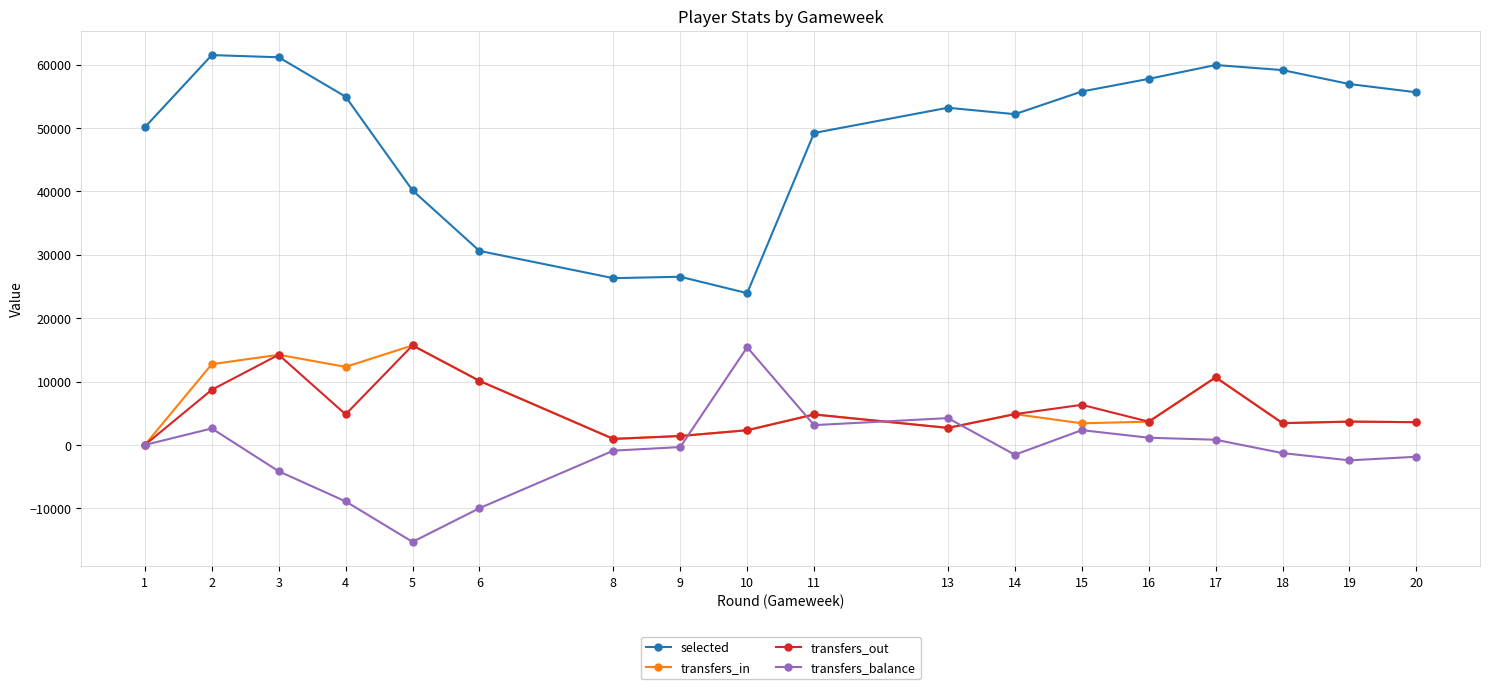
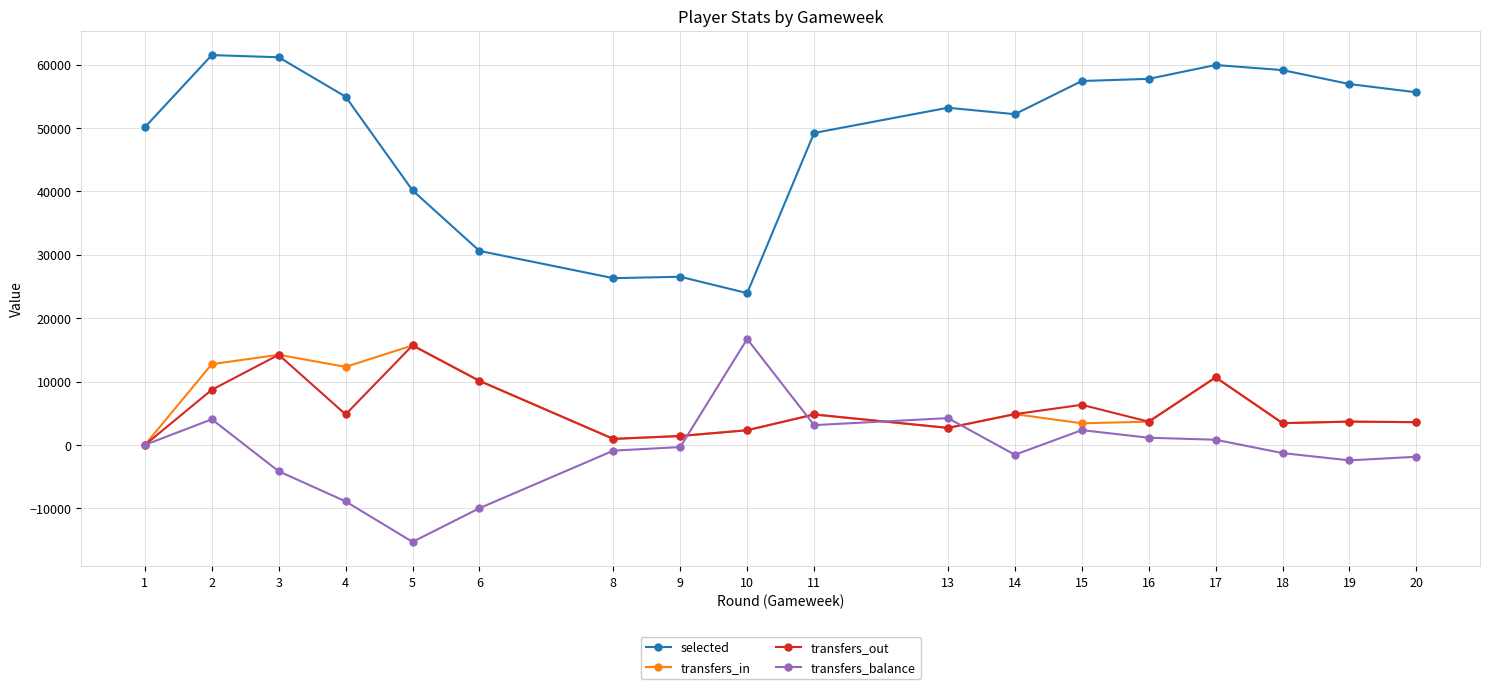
  {
    "selected": {
      "1": 50000,
      "2": 62000,
      "3": 61000,
      "4": 55000,
      "5": 40000,
      "6": 31000,
      "8": 26000,
      "9": 27000,
      "10": 24000,
      "11": 49000,
      "13": 53000,
      "14": 52000,
-     "15": 56000,
+     "15": 57000,
      "16": 58000,
      "17": 60000,
      "18": 59000,
      "19": 57000,
      "20": 56000
    },
    "transfers_in": {
      "2": 13000,
      "4": 12000,
      "15": 3000
    },
    "transfers_out": {
      "2": 9000,
      "4": 5000,
      "15": 6000
    },
    "transfers_balance": {
-     "2": 3000,
+     "2": 4000,
      "3": -4000,
      "4": -9000,
      "5": -15000,
      "6": -10000,
      "8": -1000,
      "9": 0,
-     "10": 15000,
+     "10": 17000,
      "11": 3000,
      "13": 4000,
      "14": -2000,
      "15": 2000,
      "16": 1000,
      "17": 1000,
      "18": -1000,
      "19": -2000,
      "20": -2000
    }
  }
